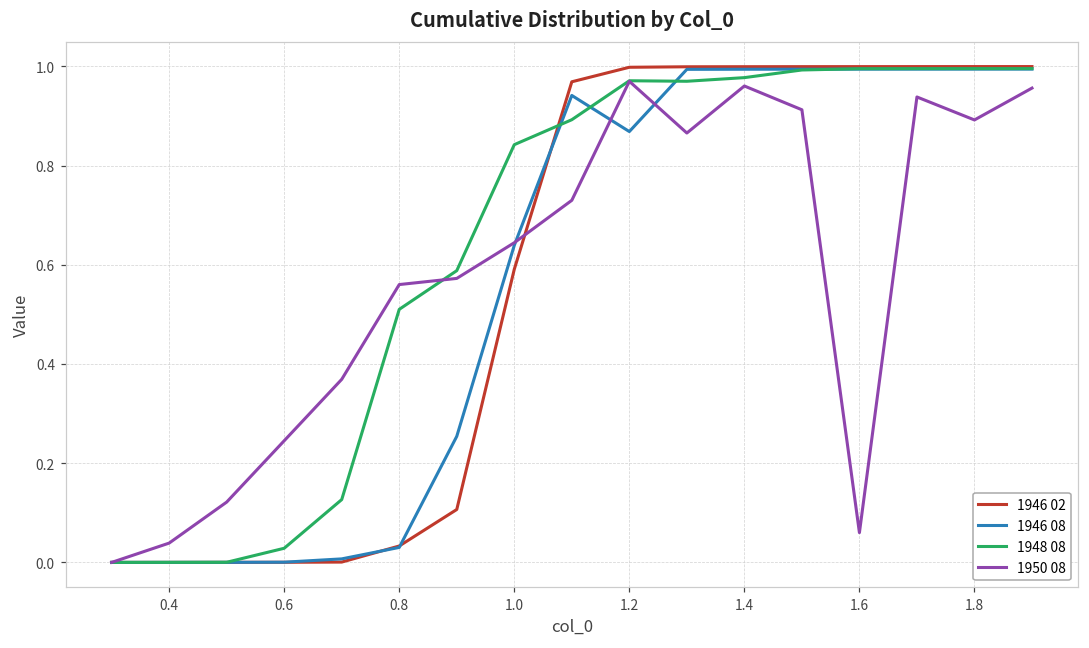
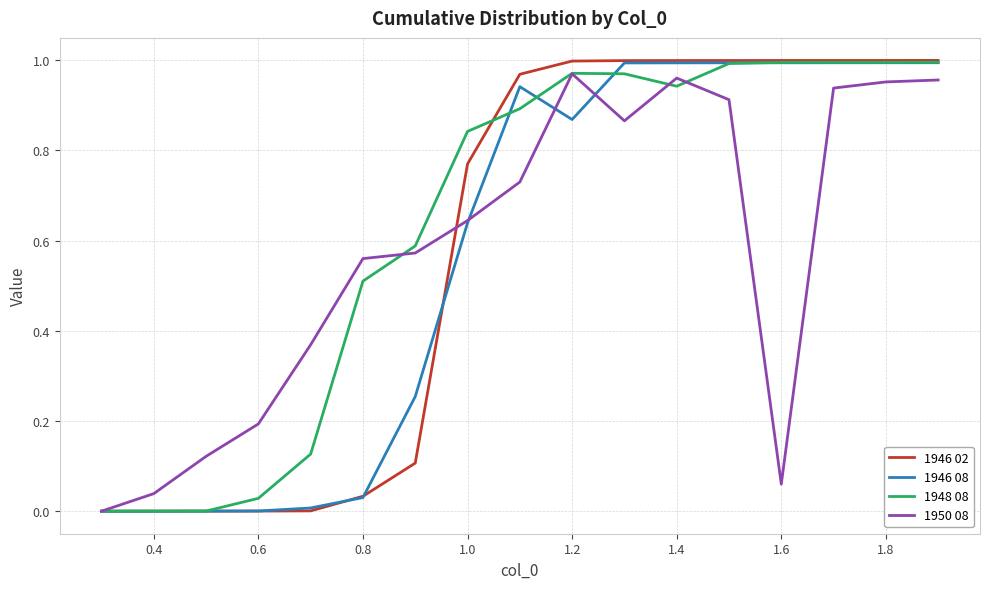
  {
    "1946 02": {
-     "1.0": 0.59,
+     "1.0": 0.77,
      "1.2": 1.00
    },
    "1946 08": {
      "1.2": 0.87
    },
    "1948 08": {
      "0.6": 0.03,
      "0.8": 0.51,
      "1.0": 0.84,
-     "1.4": 0.98
+     "1.4": 0.94
    },
    "1950 08": {
      "0.4": 0.04,
-     "0.6": 0.25,
+     "0.6": 0.19,
      "0.8": 0.56,
      "1.4": 0.96,
      "1.6": 0.06,
-     "1.8": 0.89
+     "1.8": 0.95
    }
  }
